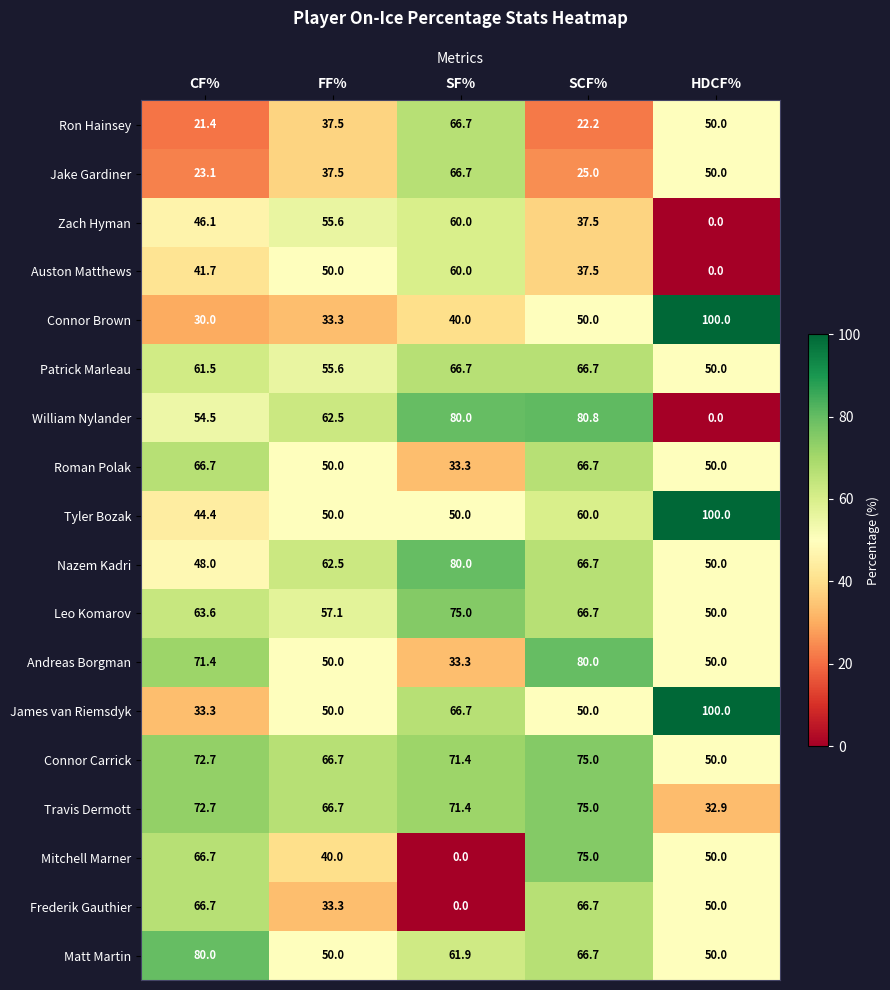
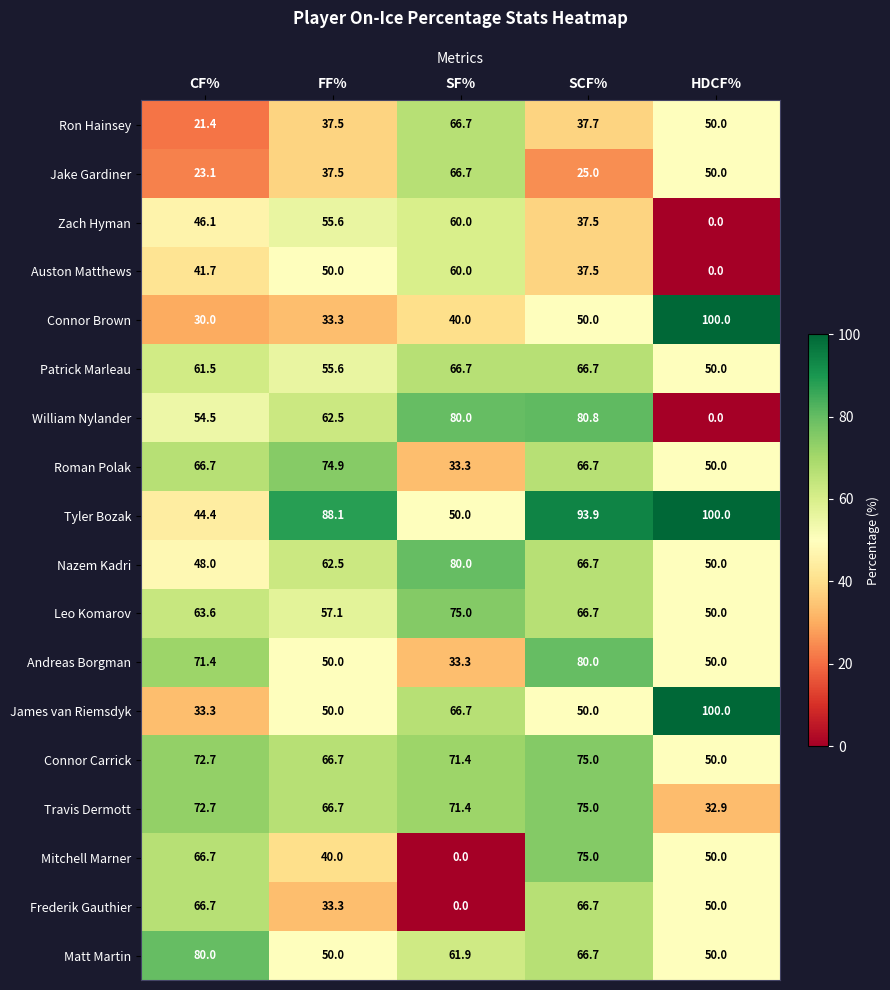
  {
    "Ron Hainsey": {
      "CF%": 21.4,
      "FF%": 37.5,
      "SF%": 66.7,
-     "SCF%": 22.2,
+     "SCF%": 37.7,
      "HDCF%": 50.0
    },
    "Jake Gardiner": {
      "CF%": 23.1,
      "FF%": 37.5,
      "SF%": 66.7,
      "SCF%": 25.0,
      "HDCF%": 50.0
    },
    "Zach Hyman": {
      "CF%": 46.1,
      "FF%": 55.6,
      "SF%": 60.0,
      "SCF%": 37.5,
      "HDCF%": 0.0
    },
    "Auston Matthews": {
      "CF%": 41.7,
      "FF%": 50.0,
      "SF%": 60.0,
      "SCF%": 37.5,
      "HDCF%": 0.0
    },
    "Connor Brown": {
      "CF%": 30.0,
      "FF%": 33.3,
      "SF%": 40.0,
      "SCF%": 50.0,
      "HDCF%": 100.0
    },
    "Patrick Marleau": {
      "CF%": 61.5,
      "FF%": 55.6,
      "SF%": 66.7,
      "SCF%": 66.7,
      "HDCF%": 50.0
    },
    "William Nylander": {
      "CF%": 54.5,
      "FF%": 62.5,
      "SF%": 80.0,
      "SCF%": 80.8,
      "HDCF%": 0.0
    },
    "Roman Polak": {
      "CF%": 66.7,
-     "FF%": 50.0,
+     "FF%": 74.9,
      "SF%": 33.3,
      "SCF%": 66.7,
      "HDCF%": 50.0
    },
    "Tyler Bozak": {
      "CF%": 44.4,
-     "FF%": 50.0,
+     "FF%": 88.1,
      "SF%": 50.0,
-     "SCF%": 60.0,
+     "SCF%": 93.9,
      "HDCF%": 100.0
    },
    "Nazem Kadri": {
      "CF%": 48.0,
      "FF%": 62.5,
      "SF%": 80.0,
      "SCF%": 66.7,
      "HDCF%": 50.0
    },
    "Leo Komarov": {
      "CF%": 63.6,
      "FF%": 57.1,
      "SF%": 75.0,
      "SCF%": 66.7,
      "HDCF%": 50.0
    },
    "Andreas Borgman": {
      "CF%": 71.4,
      "FF%": 50.0,
      "SF%": 33.3,
      "SCF%": 80.0,
      "HDCF%": 50.0
    },
    "James van Riemsdyk": {
      "CF%": 33.3,
      "FF%": 50.0,
      "SF%": 66.7,
      "SCF%": 50.0,
      "HDCF%": 100.0
    },
    "Connor Carrick": {
      "CF%": 72.7,
      "FF%": 66.7,
      "SF%": 71.4,
      "SCF%": 75.0,
      "HDCF%": 50.0
    },
    "Travis Dermott": {
      "CF%": 72.7,
      "FF%": 66.7,
      "SF%": 71.4,
      "SCF%": 75.0,
      "HDCF%": 32.9
    },
    "Mitchell Marner": {
      "CF%": 66.7,
      "FF%": 40.0,
      "SF%": 0.0,
      "SCF%": 75.0,
      "HDCF%": 50.0
    },
    "Frederik Gauthier": {
      "CF%": 66.7,
      "FF%": 33.3,
      "SF%": 0.0,
      "SCF%": 66.7,
      "HDCF%": 50.0
    },
    "Matt Martin": {
      "CF%": 80.0,
      "FF%": 50.0,
      "SF%": 61.9,
      "SCF%": 66.7,
      "HDCF%": 50.0
    }
  }
